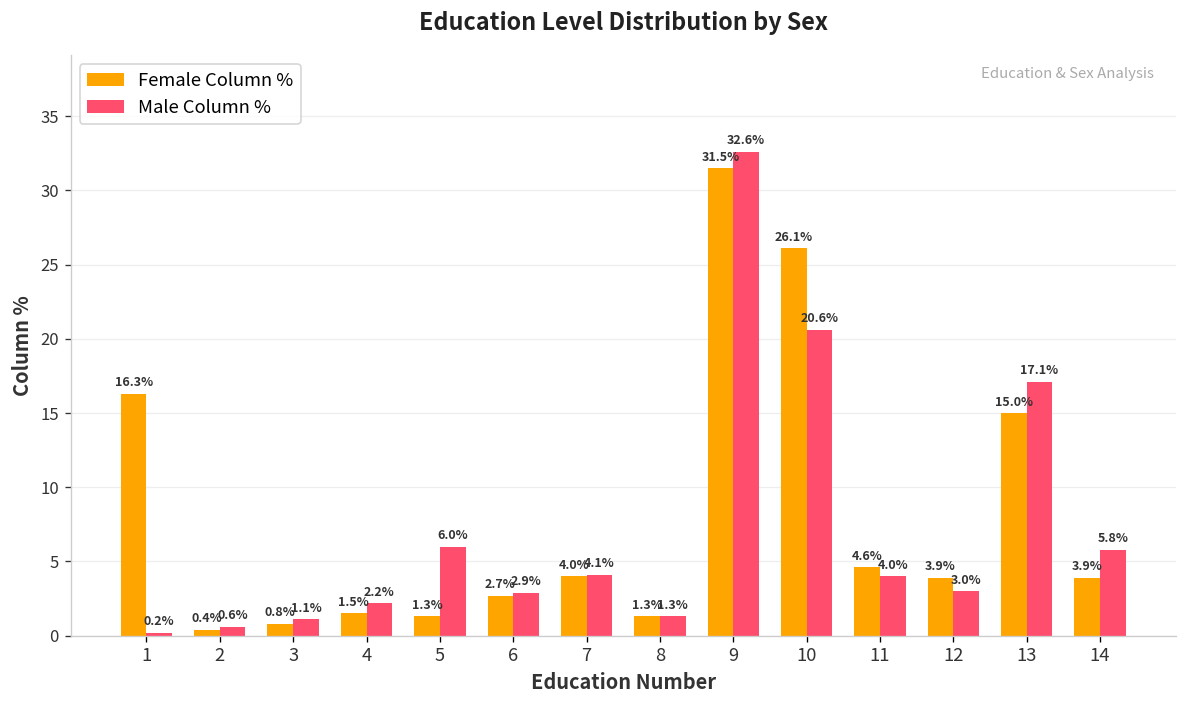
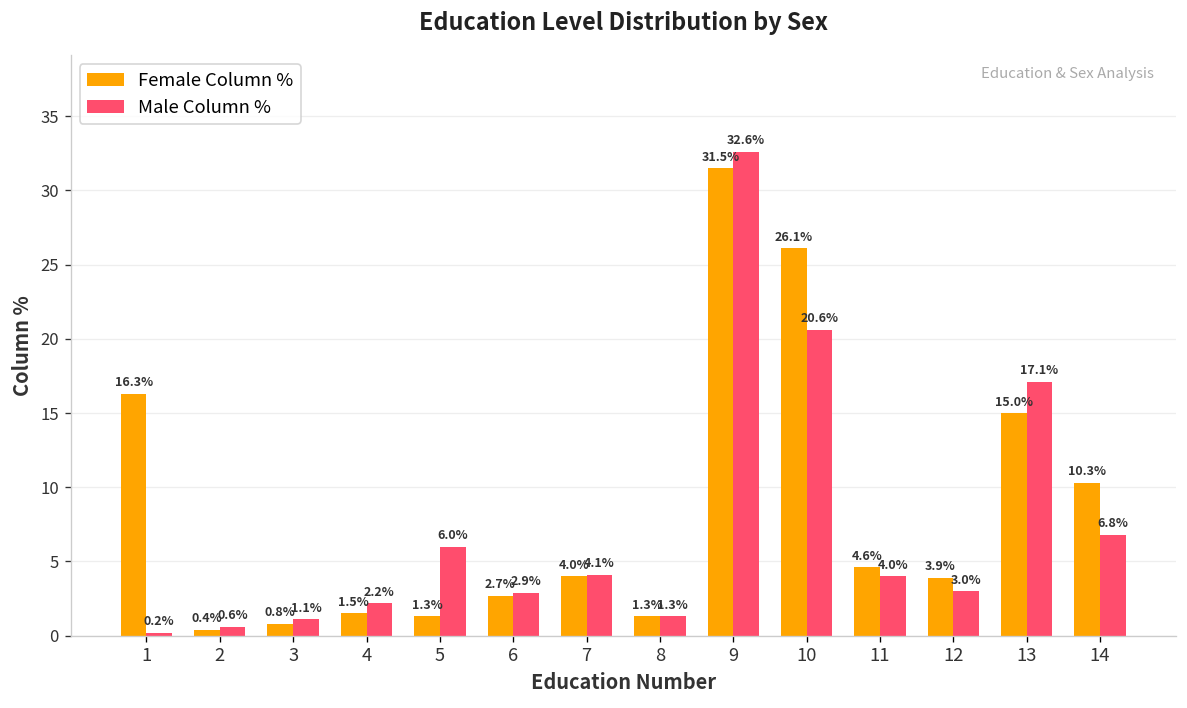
  {
    "Female Column %": {
      "1": "16.3%",
      "2": "0.4%",
      "3": "0.8%",
      "4": "1.5%",
      "5": "1.3%",
      "6": "2.7%",
      "9": "31.5%",
      "10": "26.1%",
      "11": "4.6%",
      "12": "3.9%",
      "13": "15.0%",
-     "14": "3.9%"
+     "14": "10.3%"
    },
    "Male Column %": {
      "1": "0.2%",
      "2": "0.6%",
      "3": "1.1%",
      "4": "2.2%",
      "5": "6.0%",
      "6": "2.9%",
      "9": "32.6%",
      "10": "20.6%",
      "11": "4.0%",
      "12": "3.0%",
      "13": "17.1%",
-     "14": "5.8%"
+     "14": "6.8%"
    }
  }
